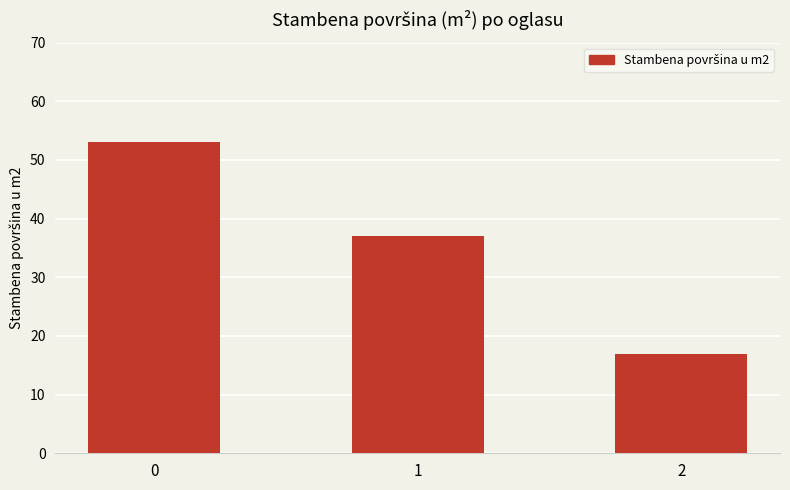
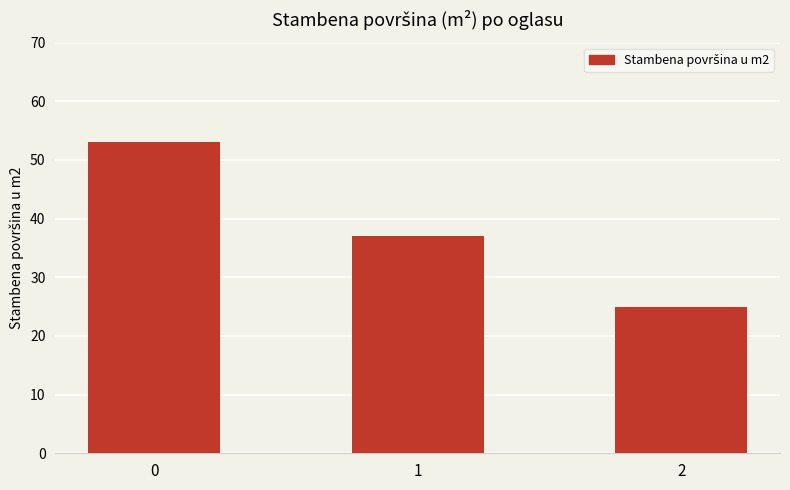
  {
    "0": 53,
    "1": 37,
-   "2": 17
+   "2": 25
  }
